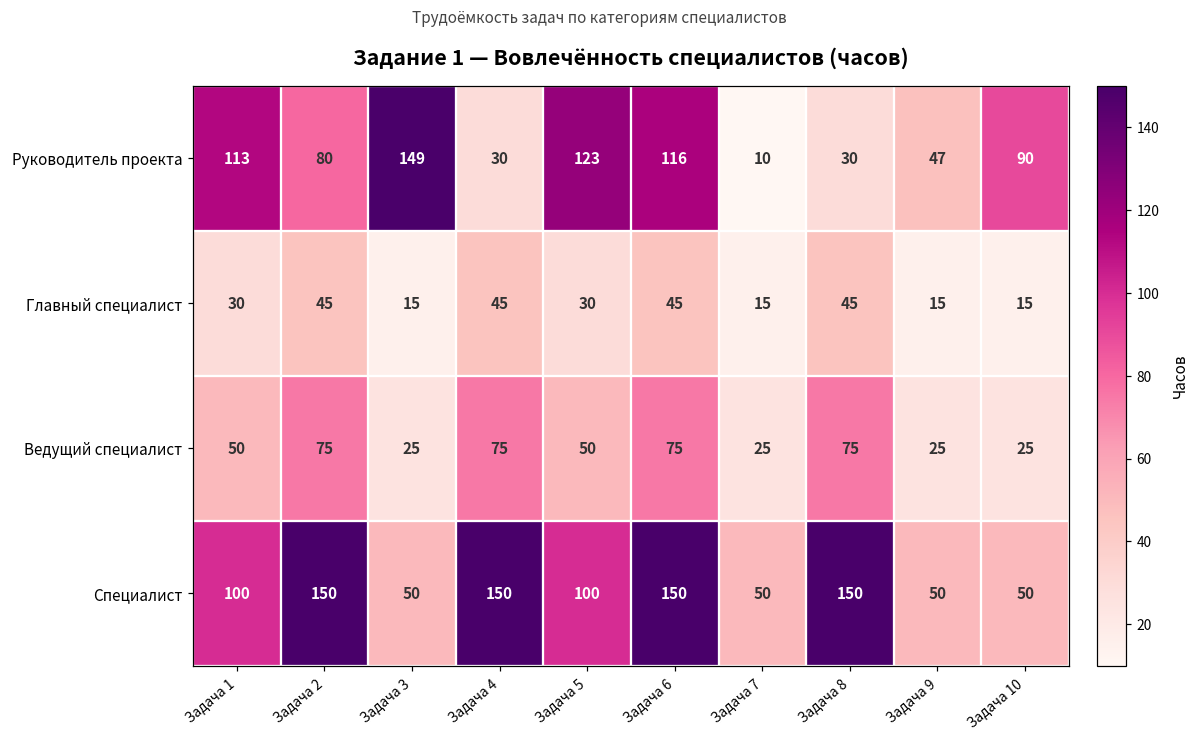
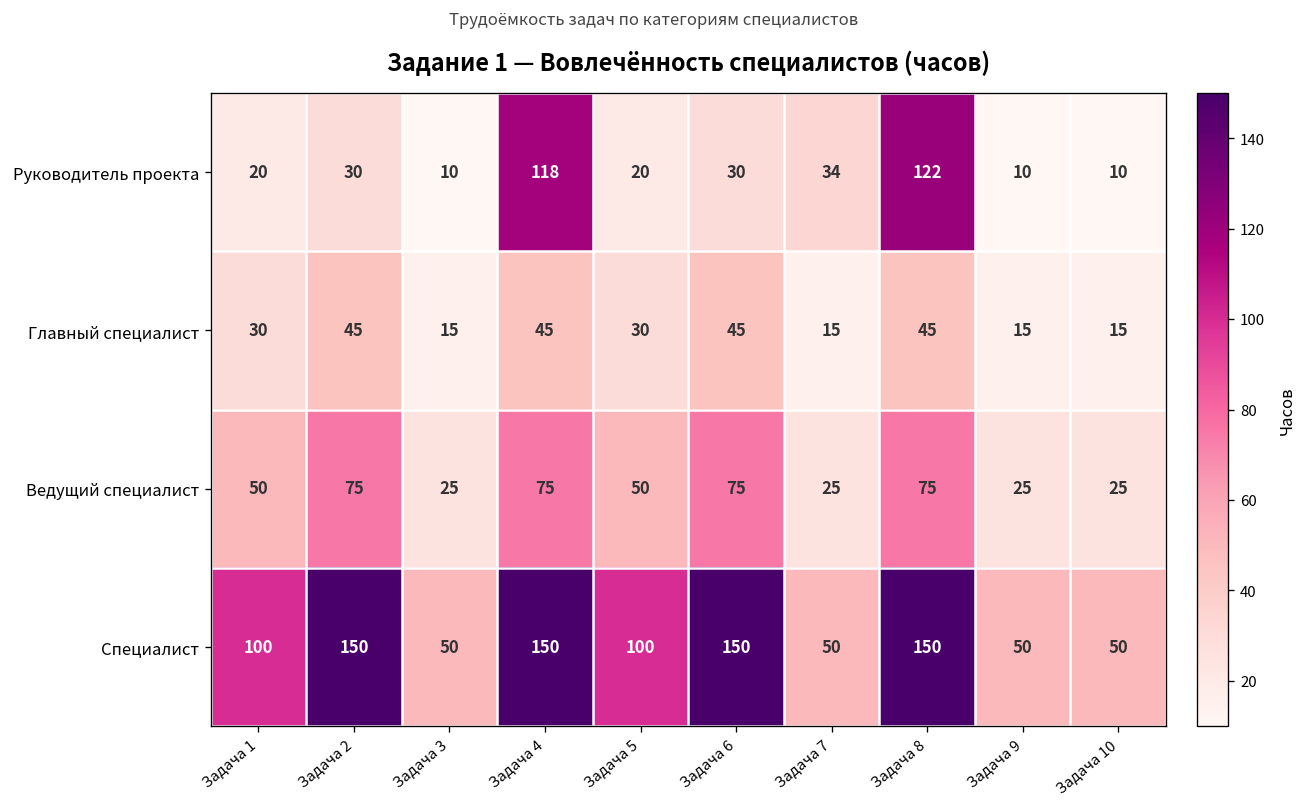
  {
    "Руководитель проекта": {
-     "Задача 1": 113,
-     "Задача 2": 80,
-     "Задача 3": 149,
-     "Задача 4": 30,
-     "Задача 5": 123,
-     "Задача 6": 116,
-     "Задача 7": 10,
-     "Задача 8": 30,
-     "Задача 9": 47,
-     "Задача 10": 90
+     "Задача 1": 20,
+     "Задача 2": 30,
+     "Задача 3": 10,
+     "Задача 4": 118,
+     "Задача 5": 20,
+     "Задача 6": 30,
+     "Задача 7": 34,
+     "Задача 8": 122,
+     "Задача 9": 10,
+     "Задача 10": 10
    },
    "Главный специалист": {
      "Задача 1": 30,
      "Задача 2": 45,
      "Задача 3": 15,
      "Задача 4": 45,
      "Задача 5": 30,
      "Задача 6": 45,
      "Задача 7": 15,
      "Задача 8": 45,
      "Задача 9": 15,
      "Задача 10": 15
    },
    "Ведущий специалист": {
      "Задача 1": 50,
      "Задача 2": 75,
      "Задача 3": 25,
      "Задача 4": 75,
      "Задача 5": 50,
      "Задача 6": 75,
      "Задача 7": 25,
      "Задача 8": 75,
      "Задача 9": 25,
      "Задача 10": 25
    },
    "Специалист": {
      "Задача 1": 100,
      "Задача 2": 150,
      "Задача 3": 50,
      "Задача 4": 150,
      "Задача 5": 100,
      "Задача 6": 150,
      "Задача 7": 50,
      "Задача 8": 150,
      "Задача 9": 50,
      "Задача 10": 50
    }
  }
